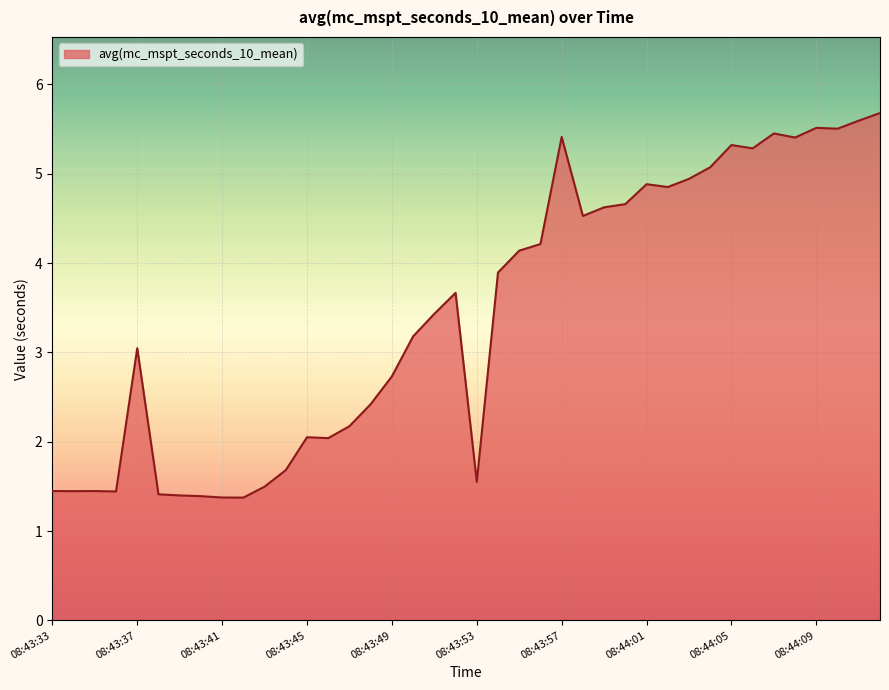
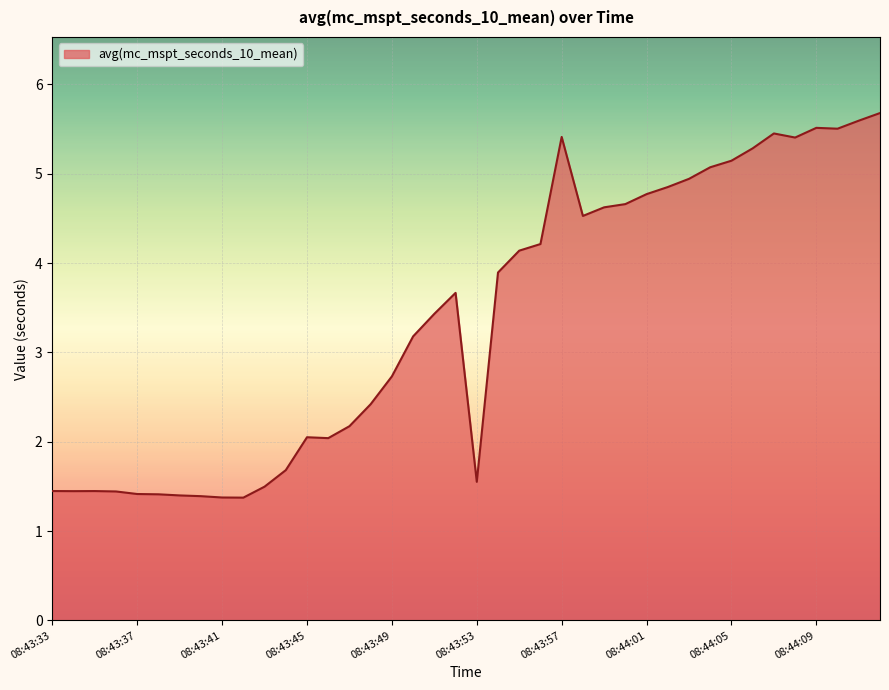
  {
    "08:43:33": 1.4,
-   "08:43:37": 3.0,
+   "08:43:37": 1.4,
    "08:43:41": 1.4,
    "08:43:45": 2.0,
    "08:43:49": 2.7,
    "08:43:53": 1.6,
    "08:43:57": 5.4,
-   "08:44:01": 4.9,
-   "08:44:05": 5.3,
+   "08:44:01": 4.8,
+   "08:44:05": 5.1,
    "08:44:09": 5.5
  }
